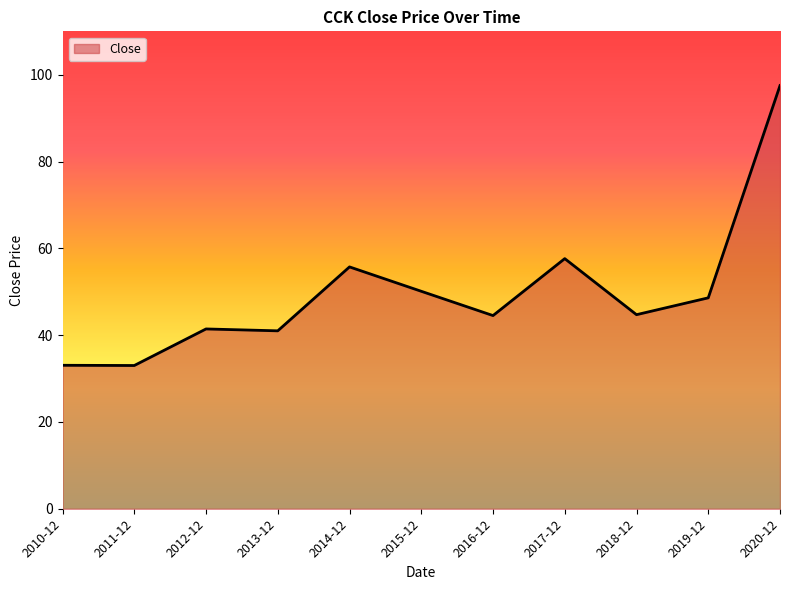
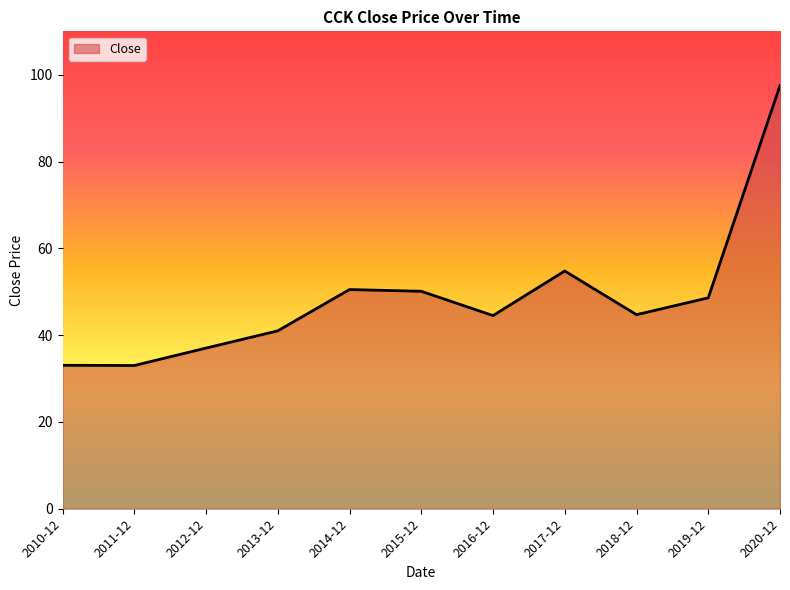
  {
    "2010-12": 33,
    "2011-12": 33,
-   "2012-12": 41,
+   "2012-12": 37,
    "2013-12": 41,
-   "2014-12": 56,
+   "2014-12": 51,
    "2015-12": 50,
    "2016-12": 45,
-   "2017-12": 58,
+   "2017-12": 55,
    "2018-12": 45,
    "2019-12": 49,
    "2020-12": 97
  }
